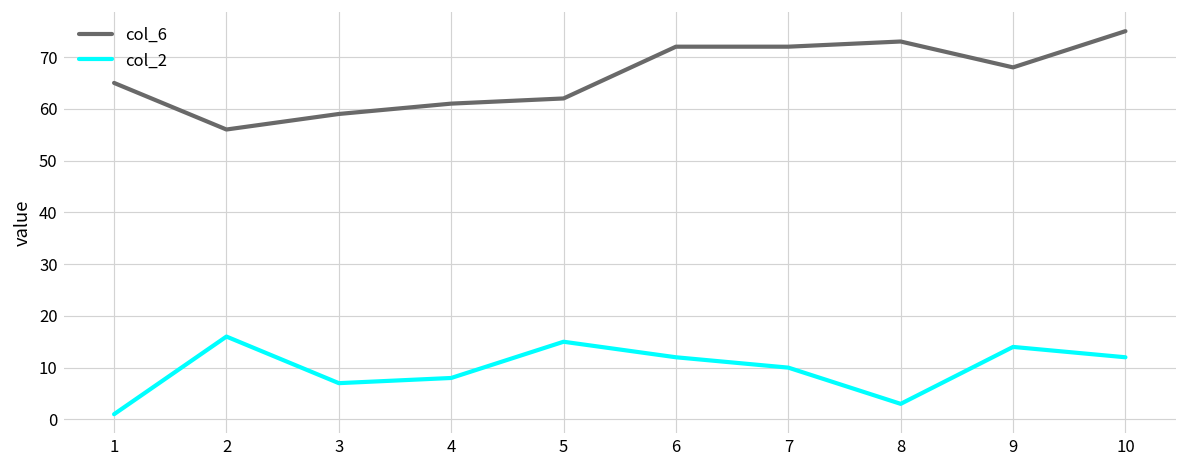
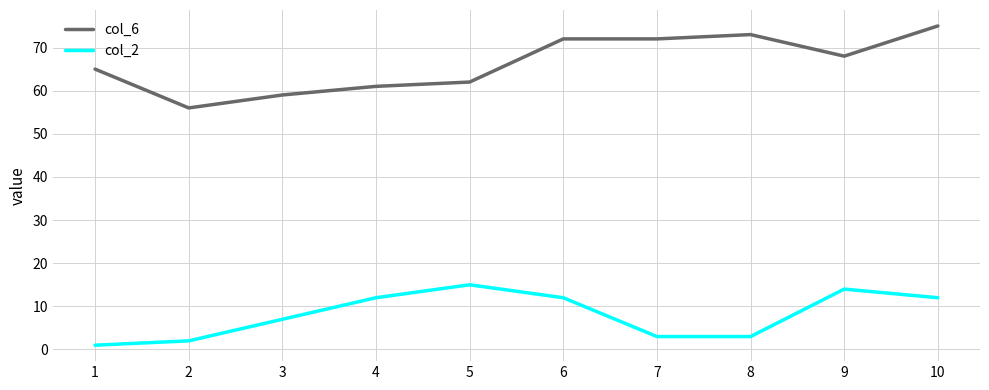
  {
    "col_6": {
      "1": 65,
      "2": 56,
      "3": 59,
      "4": 61,
      "5": 62,
      "6": 72,
      "7": 72,
      "8": 73,
      "9": 68,
      "10": 75
    },
    "col_2": {
      "1": 1,
-     "2": 16,
+     "2": 2,
      "3": 7,
-     "4": 8,
+     "4": 12,
      "5": 15,
      "6": 12,
-     "7": 10,
+     "7": 3,
      "8": 3,
      "9": 14,
      "10": 12
    }
  }
